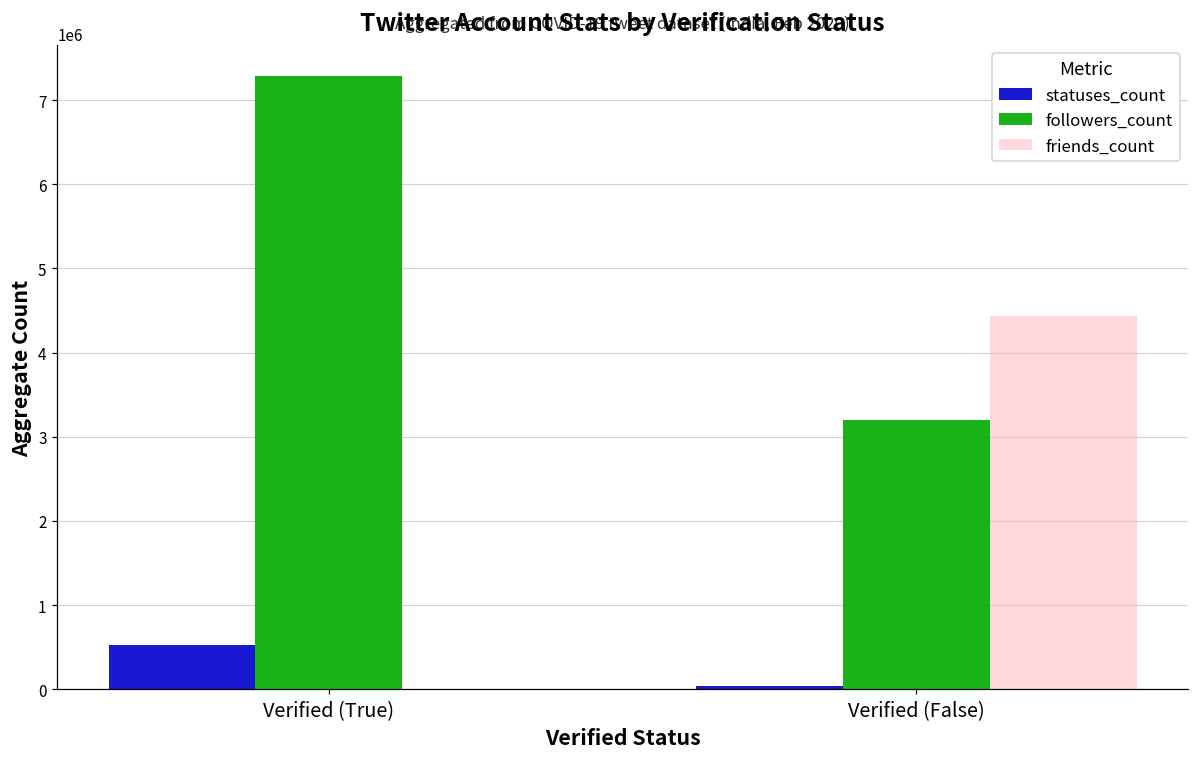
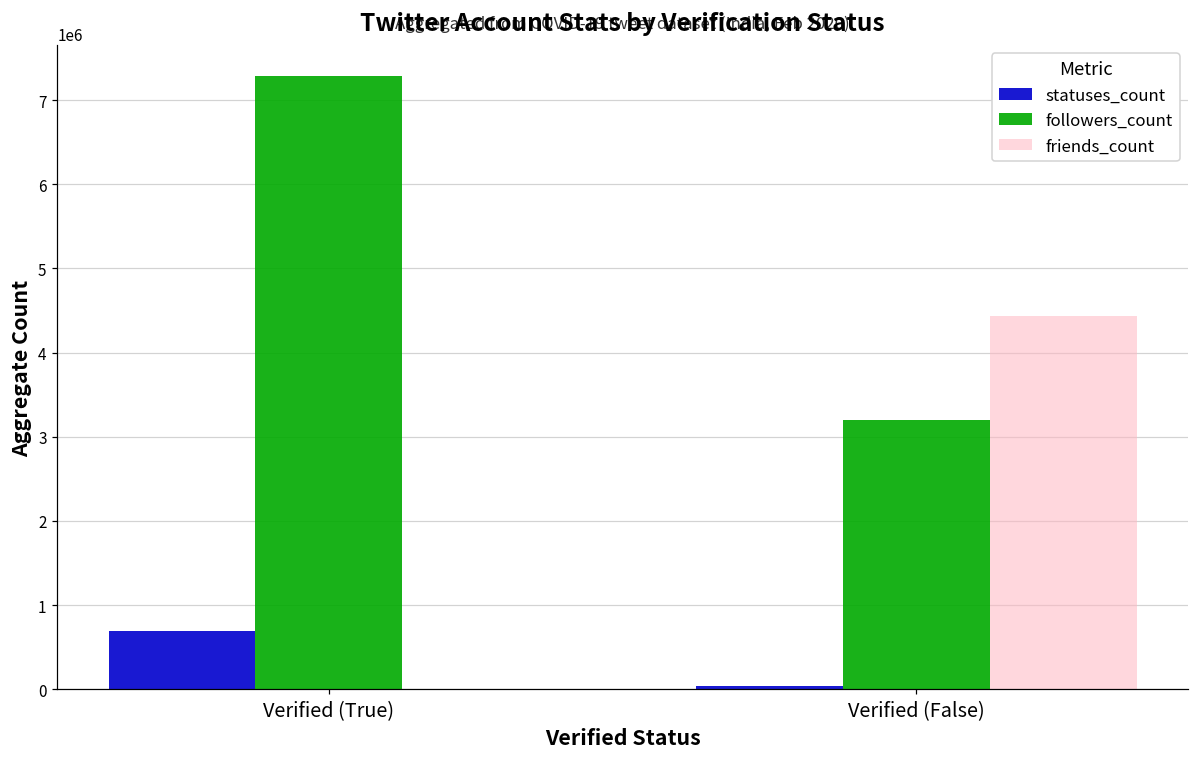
  {
    "statuses_count": {
-     "Verified (True)": 500000,
+     "Verified (True)": 700000,
      "Verified (False)": 0
    },
    "followers_count": {
      "Verified (True)": 7300000,
      "Verified (False)": 3200000
    },
    "friends_count": {
      "Verified (False)": 4400000
    }
  }
